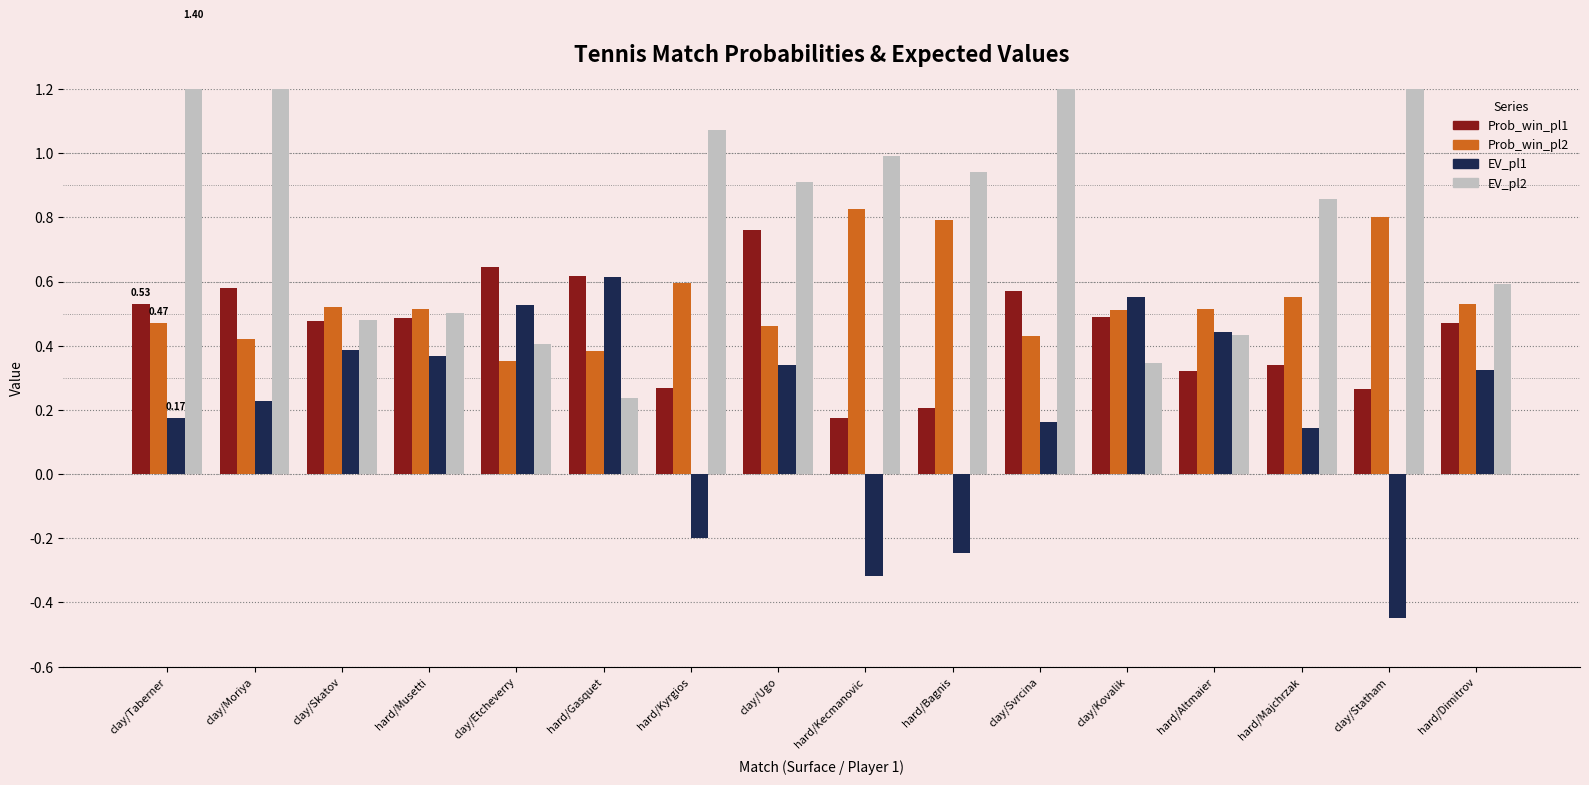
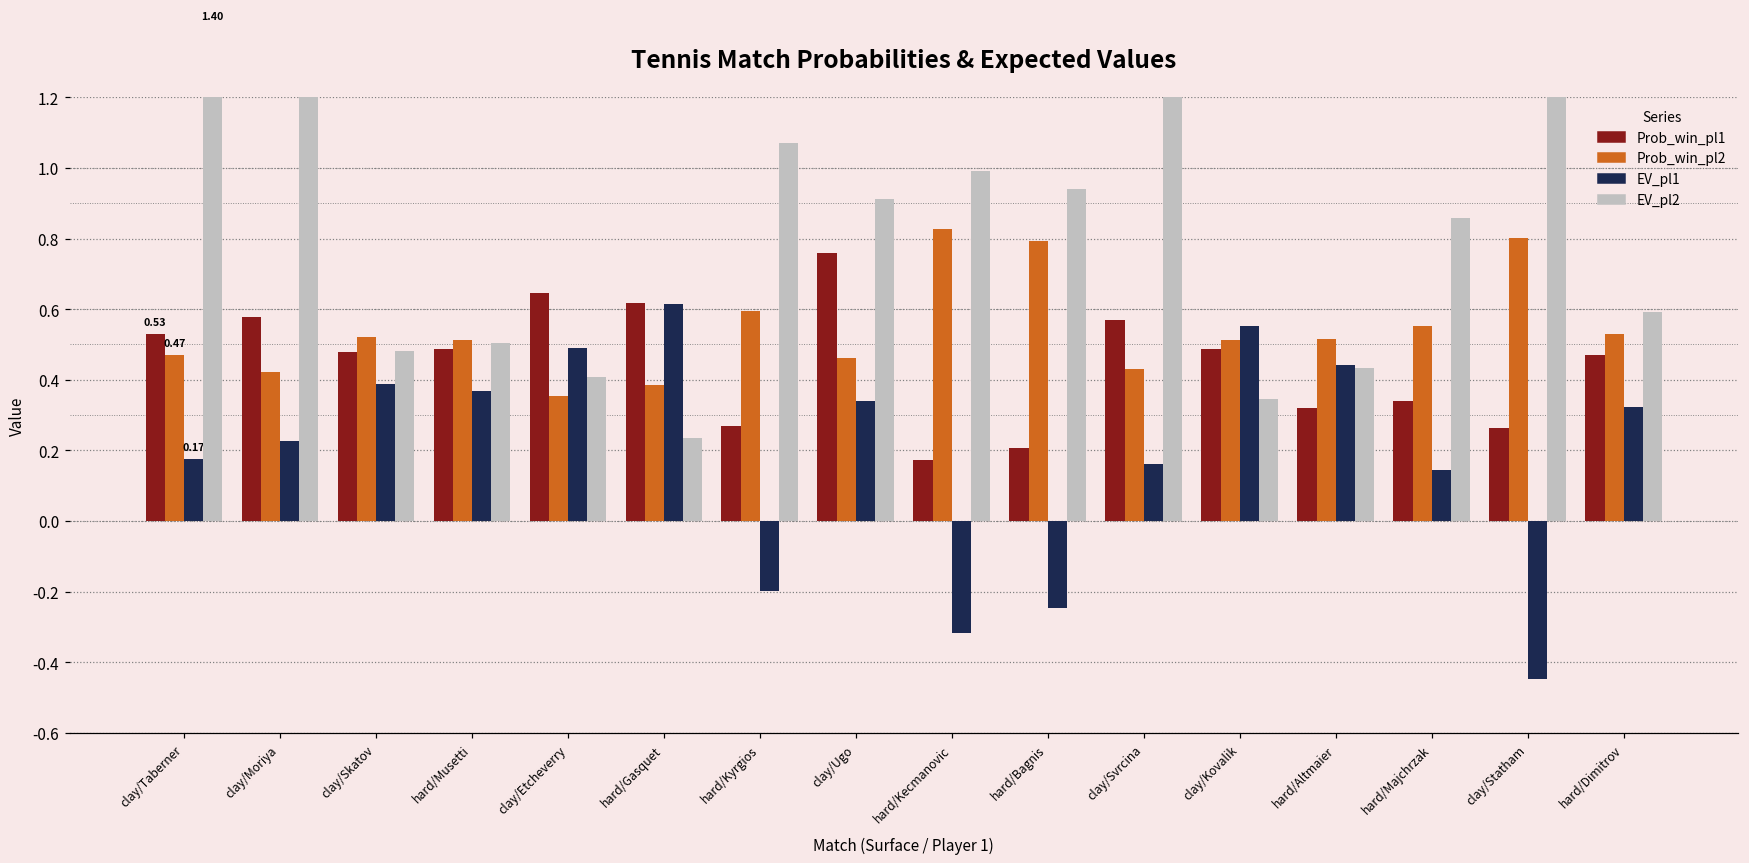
  {
    "Prob_win_pl1": {
      "clay/Taberner": 0.53
    },
    "Prob_win_pl2": {
      "clay/Taberner": 0.47
    },
    "EV_pl1": {
      "clay/Moriya": 0.23,
      "clay/Skatov": 0.39,
      "hard/Musetti": 0.37,
-     "clay/Etcheverry": 0.53,
+     "clay/Etcheverry": 0.49,
      "hard/Gasquet": 0.61,
      "hard/Kyrgios": -0.20,
      "clay/Ugo": 0.34,
      "hard/Kecmanovic": -0.32,
      "hard/Bagnis": -0.25,
      "clay/Svrcina": 0.16,
      "clay/Kovalik": 0.55,
      "hard/Altmaier": 0.44,
      "hard/Majchrzak": 0.14,
      "clay/Statham": -0.45,
      "hard/Dimitrov": 0.32
    },
    "EV_pl2": {
      "clay/Skatov": 0.48,
      "hard/Musetti": 0.50,
      "clay/Etcheverry": 0.41,
      "hard/Gasquet": 0.24,
      "hard/Kyrgios": 1.07,
      "clay/Ugo": 0.91,
      "hard/Kecmanovic": 0.99,
      "hard/Bagnis": 0.94,
      "clay/Kovalik": 0.35,
      "hard/Altmaier": 0.43,
      "hard/Majchrzak": 0.86,
      "hard/Dimitrov": 0.59
    }
  }
